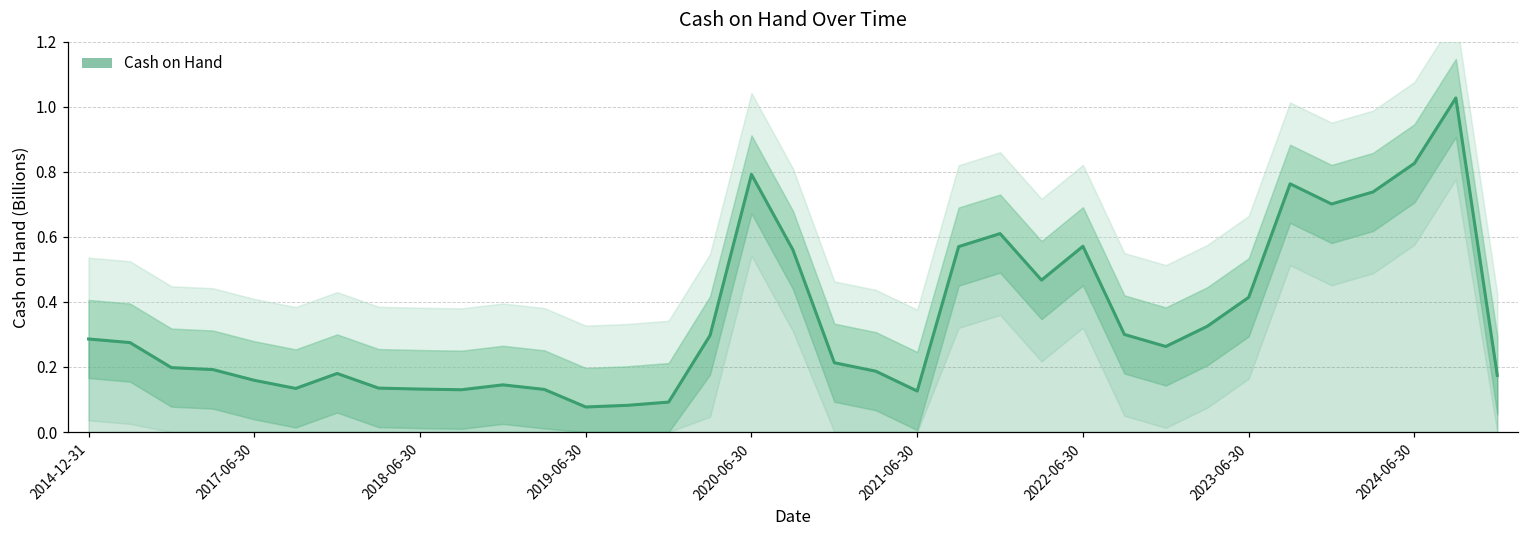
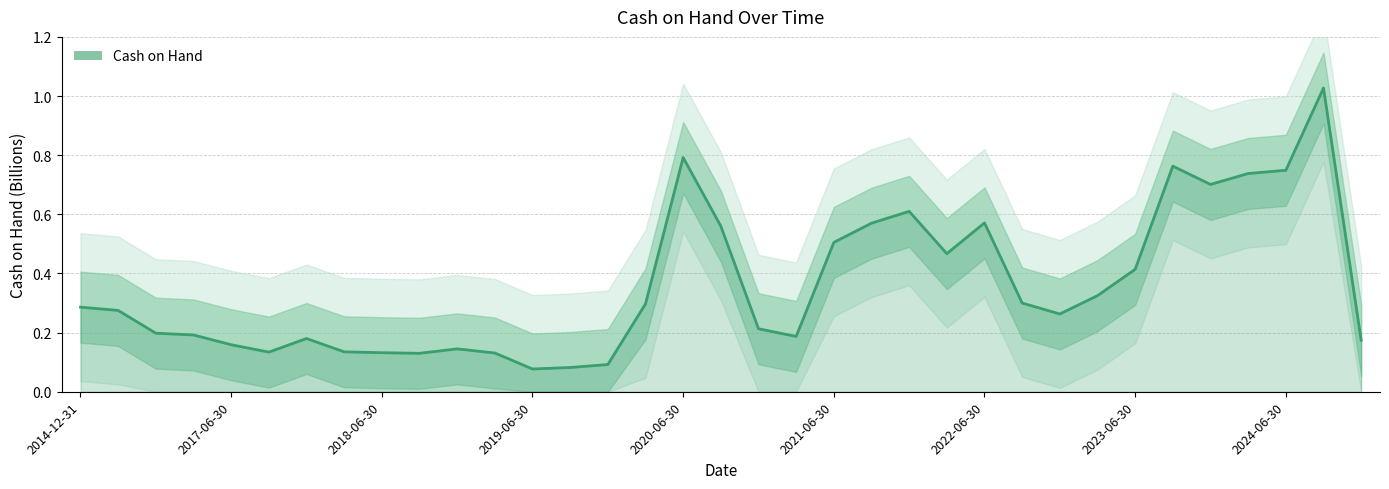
  {
    "Cash on Hand": {
      "2014-12-31": 0.29,
      "2017-06-30": 0.16,
      "2018-06-30": 0.13,
      "2019-06-30": 0.08,
      "2020-06-30": 0.79,
-     "2021-06-30": 0.13,
+     "2021-06-30": 0.51,
      "2022-06-30": 0.57,
      "2023-06-30": 0.41,
-     "2024-06-30": 0.83
+     "2024-06-30": 0.75
    }
  }
